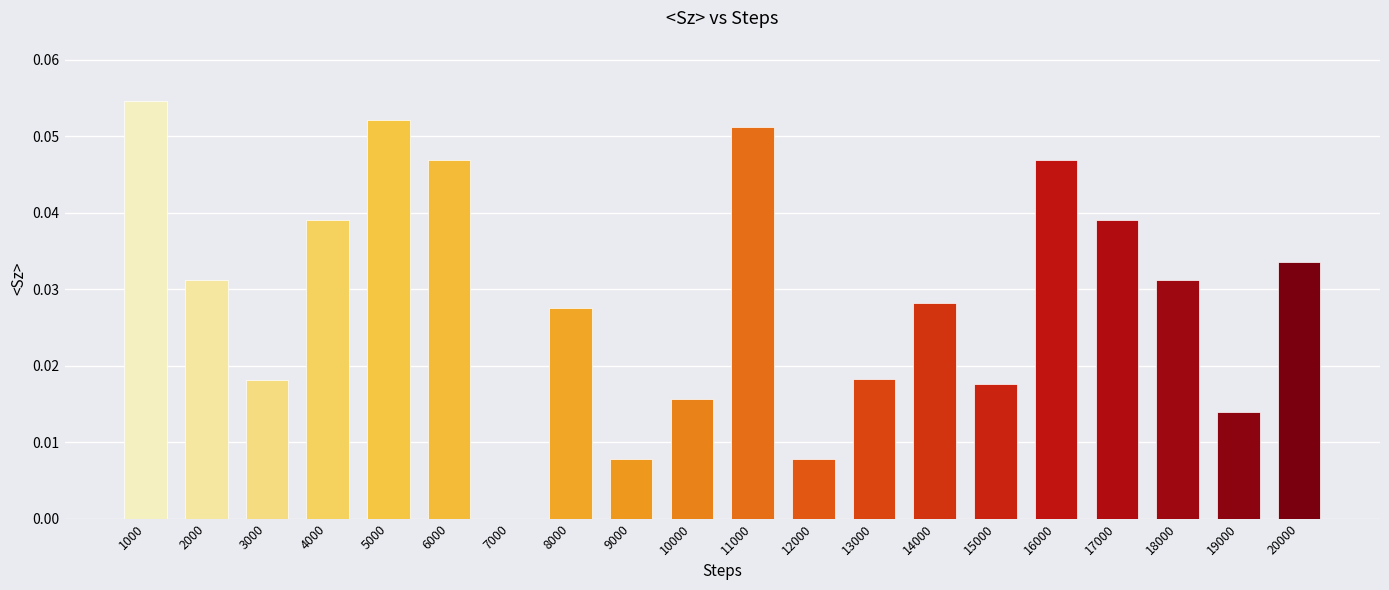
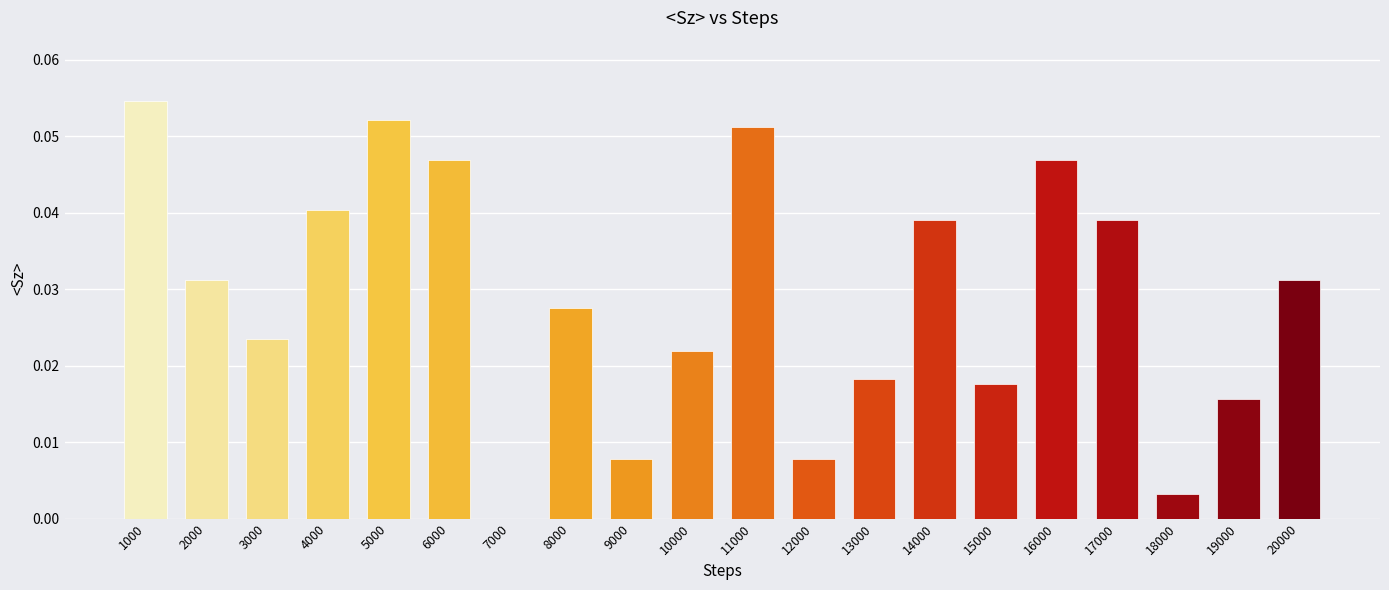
  {
    "1000": 0.055,
    "2000": 0.031,
-   "3000": 0.018,
-   "4000": 0.039,
+   "3000": 0.023,
+   "4000": 0.040,
    "5000": 0.052,
    "6000": 0.047,
    "7000": 0.000,
    "8000": 0.028,
    "9000": 0.008,
-   "10000": 0.016,
+   "10000": 0.022,
    "11000": 0.051,
    "12000": 0.008,
    "13000": 0.018,
-   "14000": 0.028,
+   "14000": 0.039,
    "15000": 0.018,
    "16000": 0.047,
    "17000": 0.039,
-   "18000": 0.031,
-   "19000": 0.014,
-   "20000": 0.034
+   "18000": 0.003,
+   "19000": 0.016,
+   "20000": 0.031
  }
